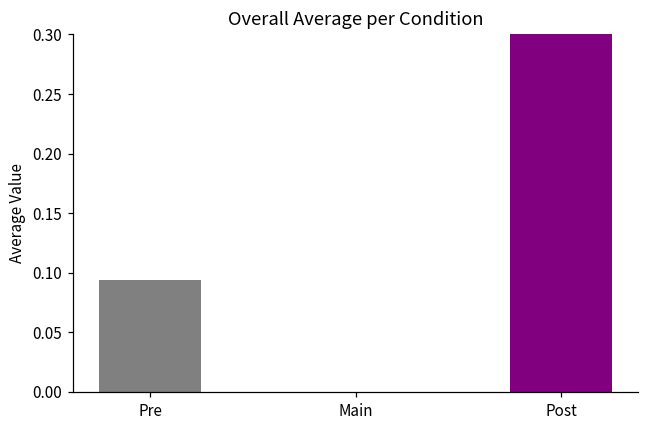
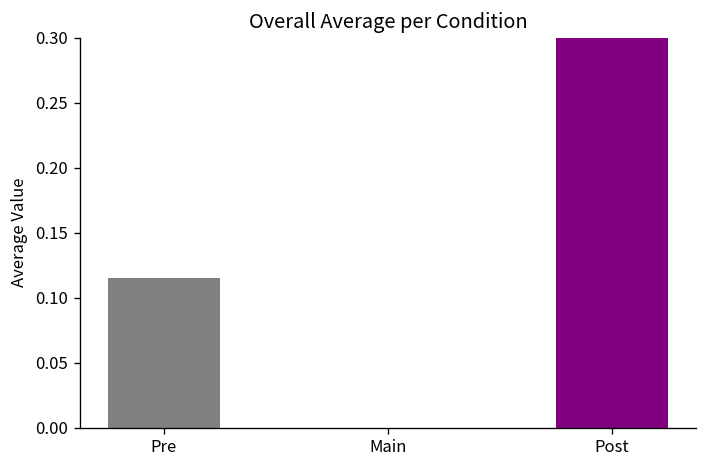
  {
-   "Pre": 0.094
+   "Pre": 0.115
  }
